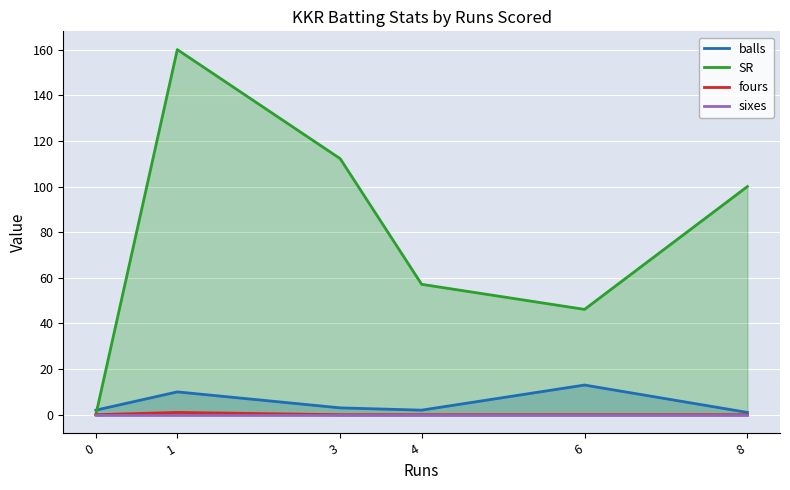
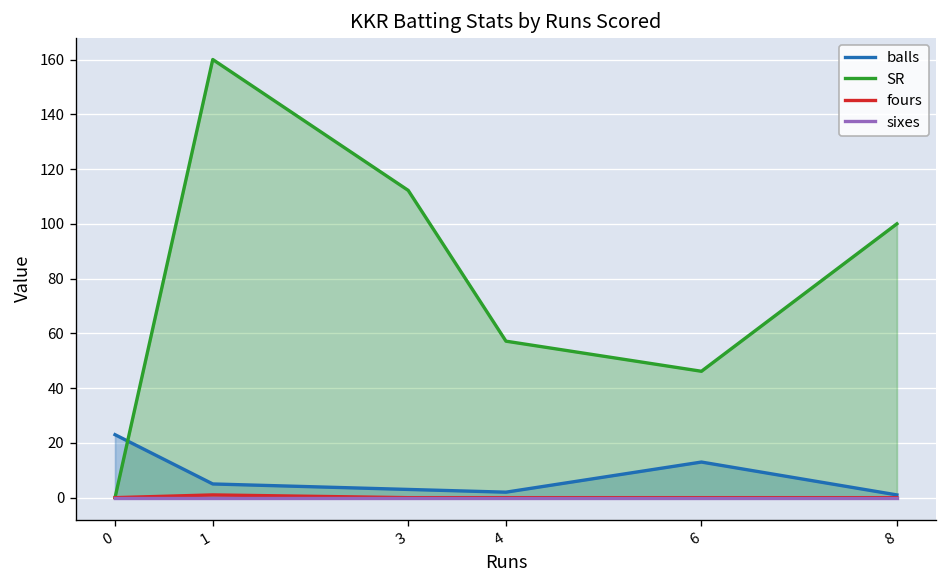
  {
    "balls": {
-     "0": 2,
-     "1": 10,
+     "0": 23,
+     "1": 5,
      "3": 3,
      "4": 2,
      "6": 13
    },
    "SR": {
      "1": 160,
      "3": 112,
      "4": 57,
      "6": 46,
      "8": 100
    }
  }
